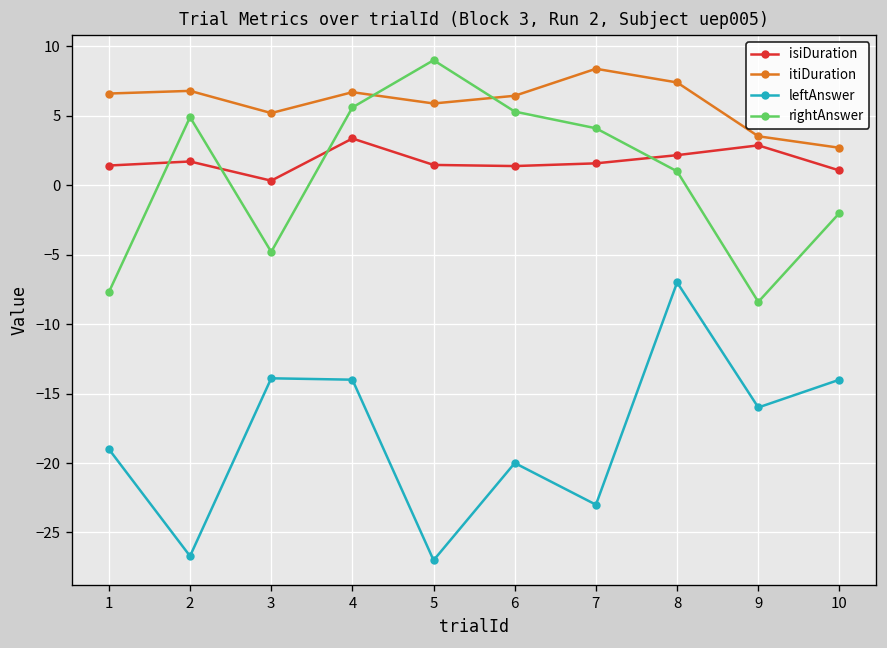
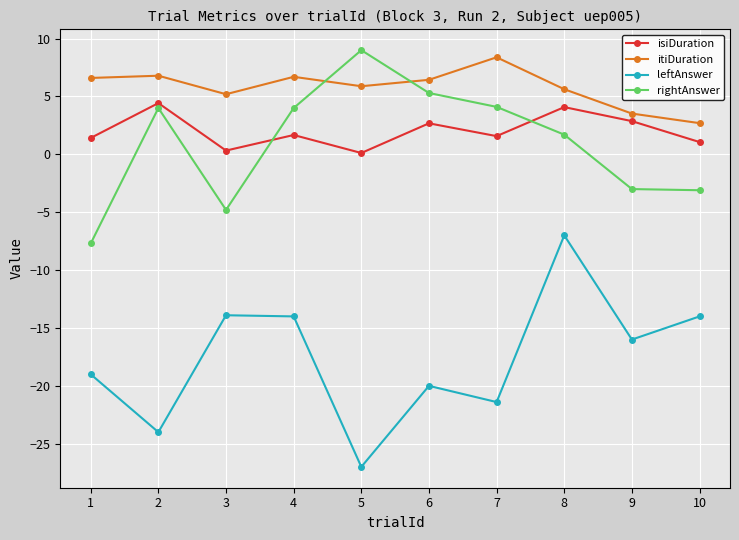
  {
    "isiDuration": {
      "1": 1.4,
-     "2": 1.7,
+     "2": 4.4,
      "3": 0.3,
-     "4": 3.4,
-     "5": 1.5,
-     "6": 1.4,
+     "4": 1.7,
+     "5": 0.1,
+     "6": 2.7,
      "7": 1.6,
-     "8": 2.2,
+     "8": 4.1,
      "9": 2.9,
      "10": 1.1
    },
    "itiDuration": {
      "1": 6.6,
      "2": 6.8,
      "3": 5.2,
      "4": 6.7,
      "5": 5.9,
      "6": 6.4,
      "7": 8.4,
-     "8": 7.4,
+     "8": 5.6,
      "9": 3.5,
      "10": 2.7
    },
    "leftAnswer": {
      "1": -19.0,
-     "2": -26.7,
+     "2": -24.0,
      "3": -13.9,
      "4": -14.0,
      "5": -27.0,
      "6": -20.0,
-     "7": -23.0,
+     "7": -21.4,
      "8": -7.0,
      "9": -16.0,
      "10": -14.0
    },
    "rightAnswer": {
      "1": -7.7,
-     "2": 4.9,
+     "2": 4.0,
      "3": -4.8,
-     "4": 5.6,
+     "4": 4.0,
      "5": 9.0,
      "6": 5.3,
      "7": 4.1,
-     "8": 1.0,
-     "9": -8.4,
-     "10": -2.0
+     "8": 1.7,
+     "9": -3.0,
+     "10": -3.1
    }
  }
